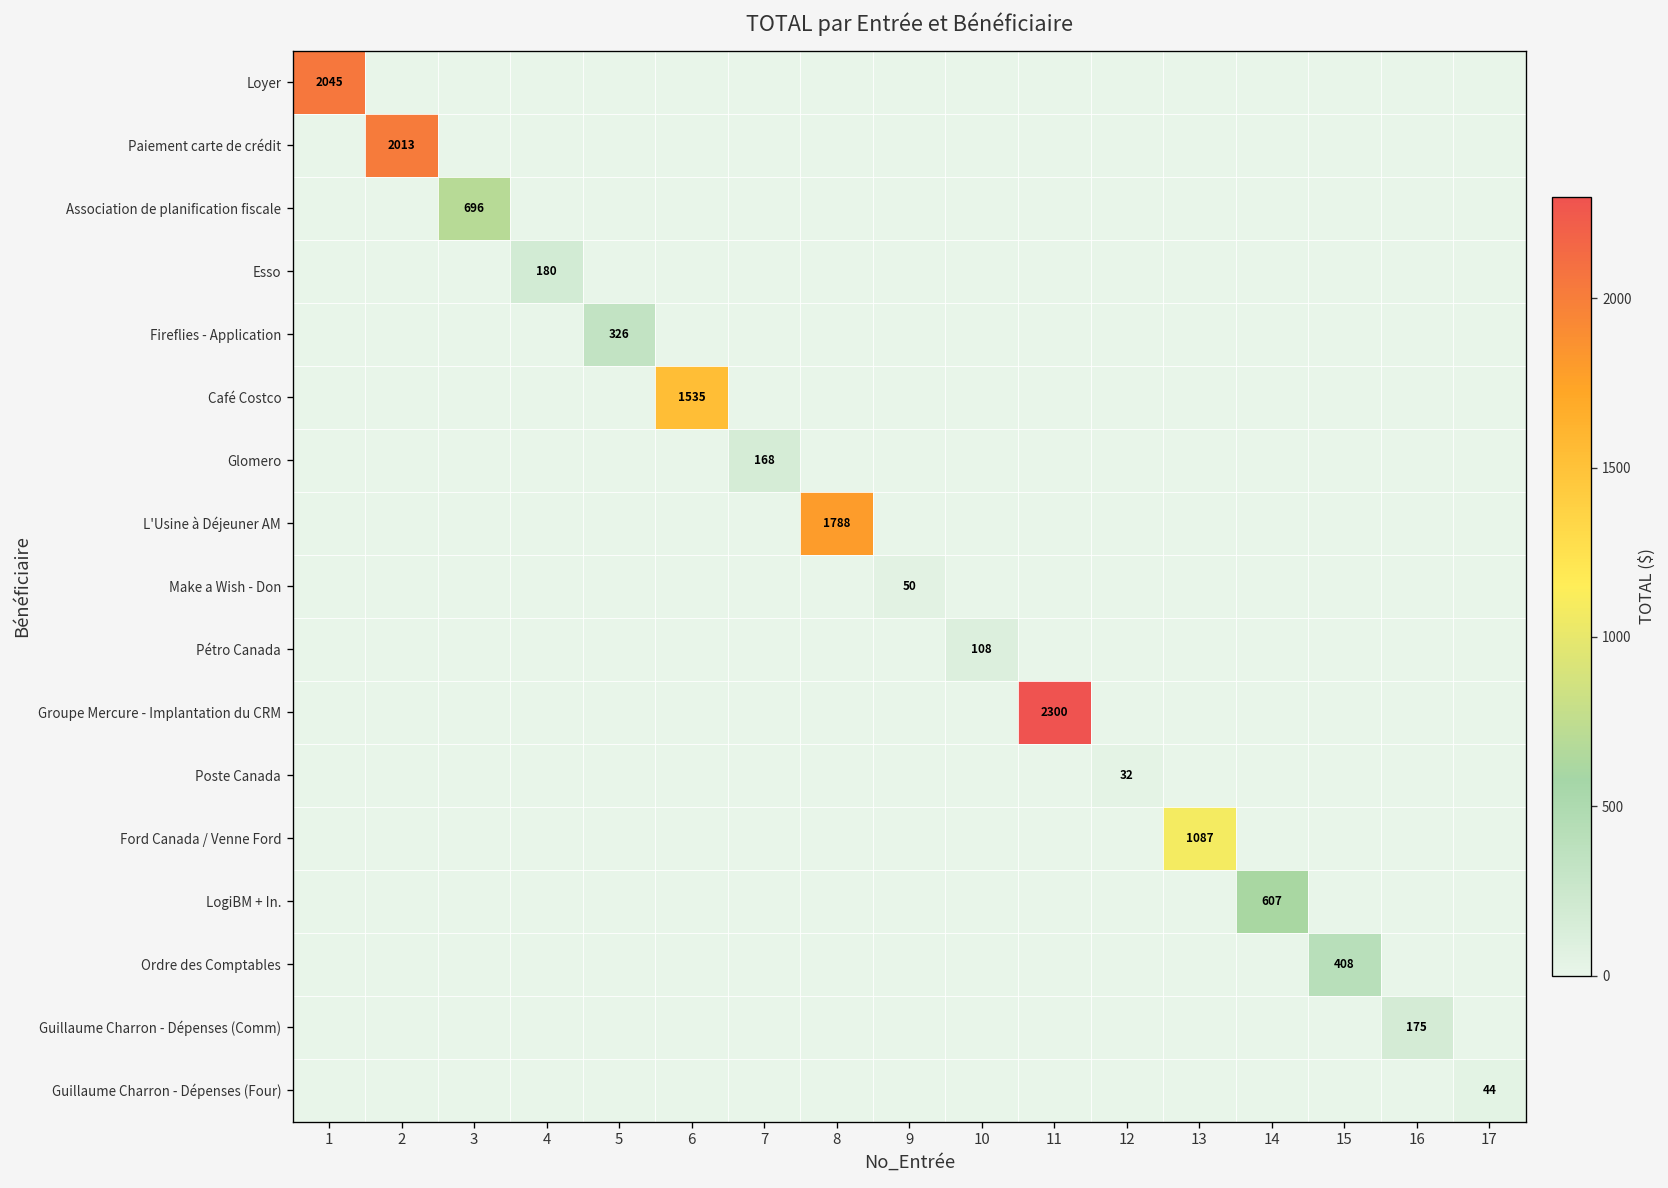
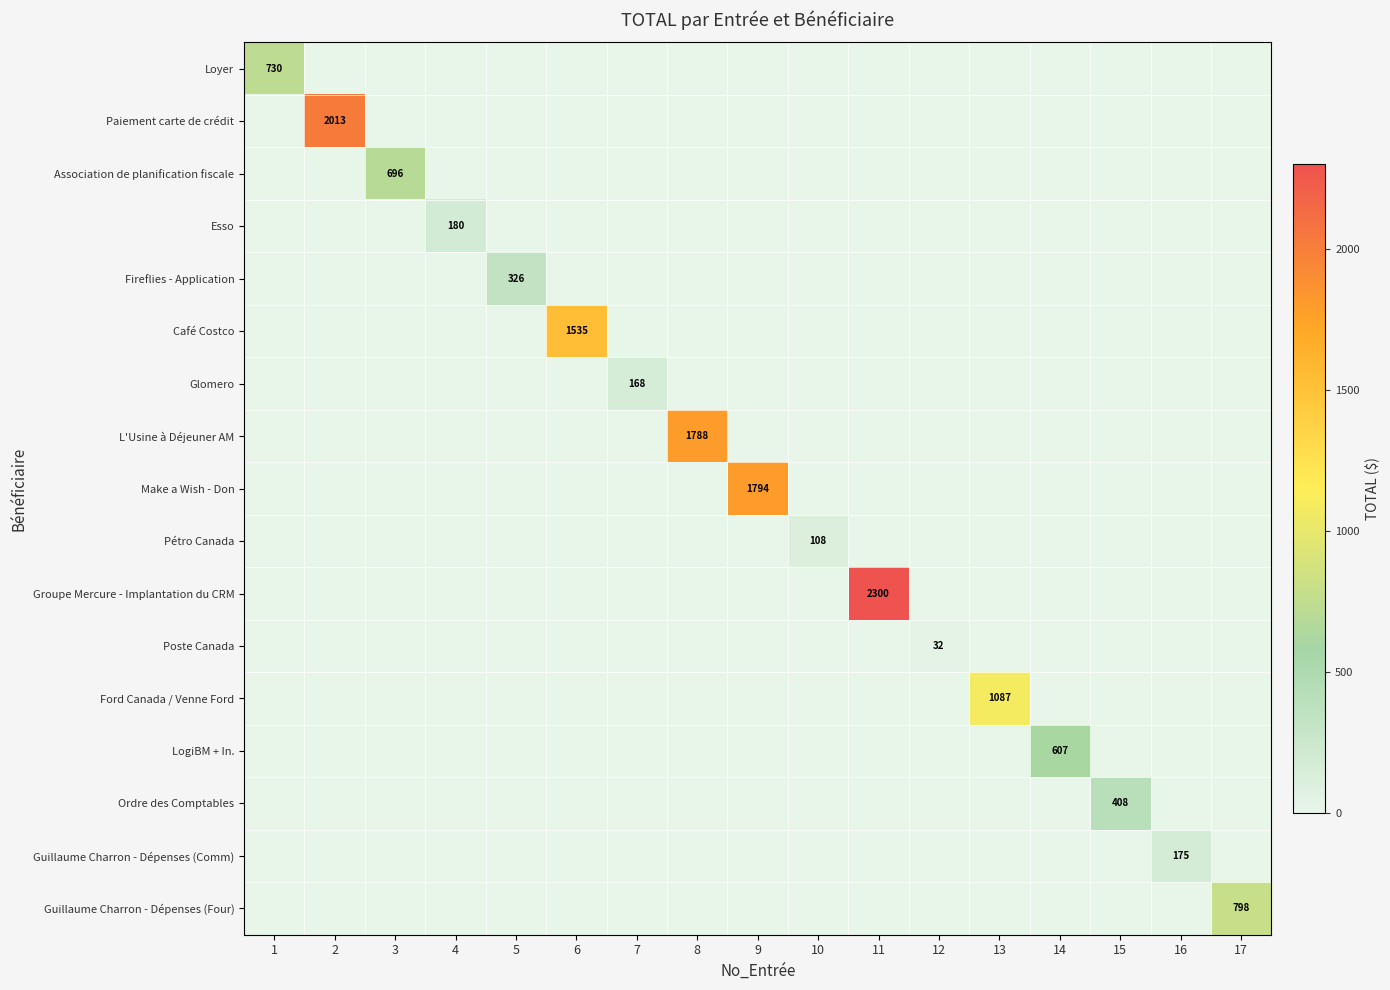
  {
    "Loyer": {
-     "1": 2045
+     "1": 730
    },
    "Paiement carte de crédit": {
      "2": 2013
    },
    "Association de planification fiscale": {
      "3": 696
    },
    "Esso": {
      "4": 180
    },
    "Fireflies - Application": {
      "5": 326
    },
    "Café Costco": {
      "6": 1535
    },
    "Glomero": {
      "7": 168
    },
    "L'Usine à Déjeuner AM": {
      "8": 1788
    },
    "Make a Wish - Don": {
-     "9": 50
+     "9": 1794
    },
    "Pétro Canada": {
      "10": 108
    },
    "Groupe Mercure - Implantation du CRM": {
      "11": 2300
    },
    "Poste Canada": {
      "12": 32
    },
    "Ford Canada / Venne Ford": {
      "13": 1087
    },
    "LogiBM + In.": {
      "14": 607
    },
    "Ordre des Comptables": {
      "15": 408
    },
    "Guillaume Charron - Dépenses (Comm)": {
      "16": 175
    },
    "Guillaume Charron - Dépenses (Four)": {
-     "17": 44
+     "17": 798
    }
  }
